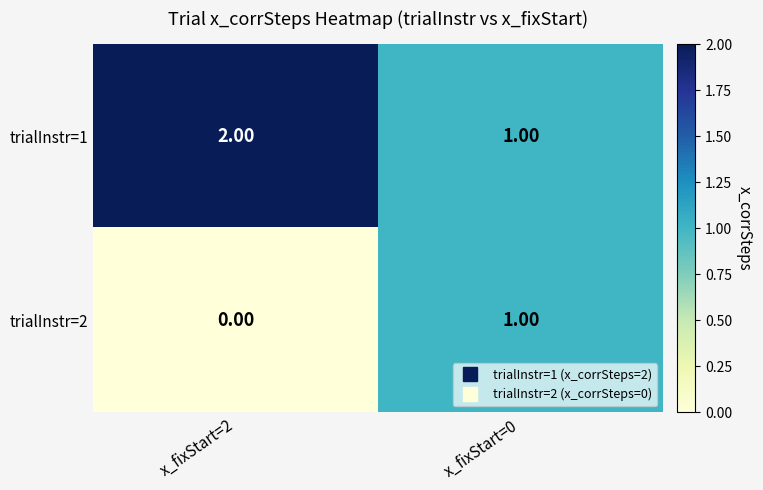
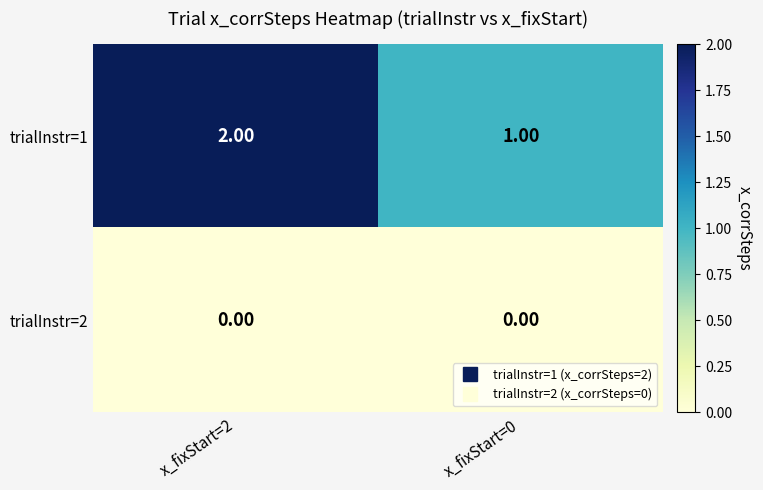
  {
    "trialInstr=1": {
      "x_fixStart=2": 2.00,
      "x_fixStart=0": 1.00
    },
    "trialInstr=2": {
      "x_fixStart=2": 0.00,
-     "x_fixStart=0": 1.00
+     "x_fixStart=0": 0.00
    }
  }
